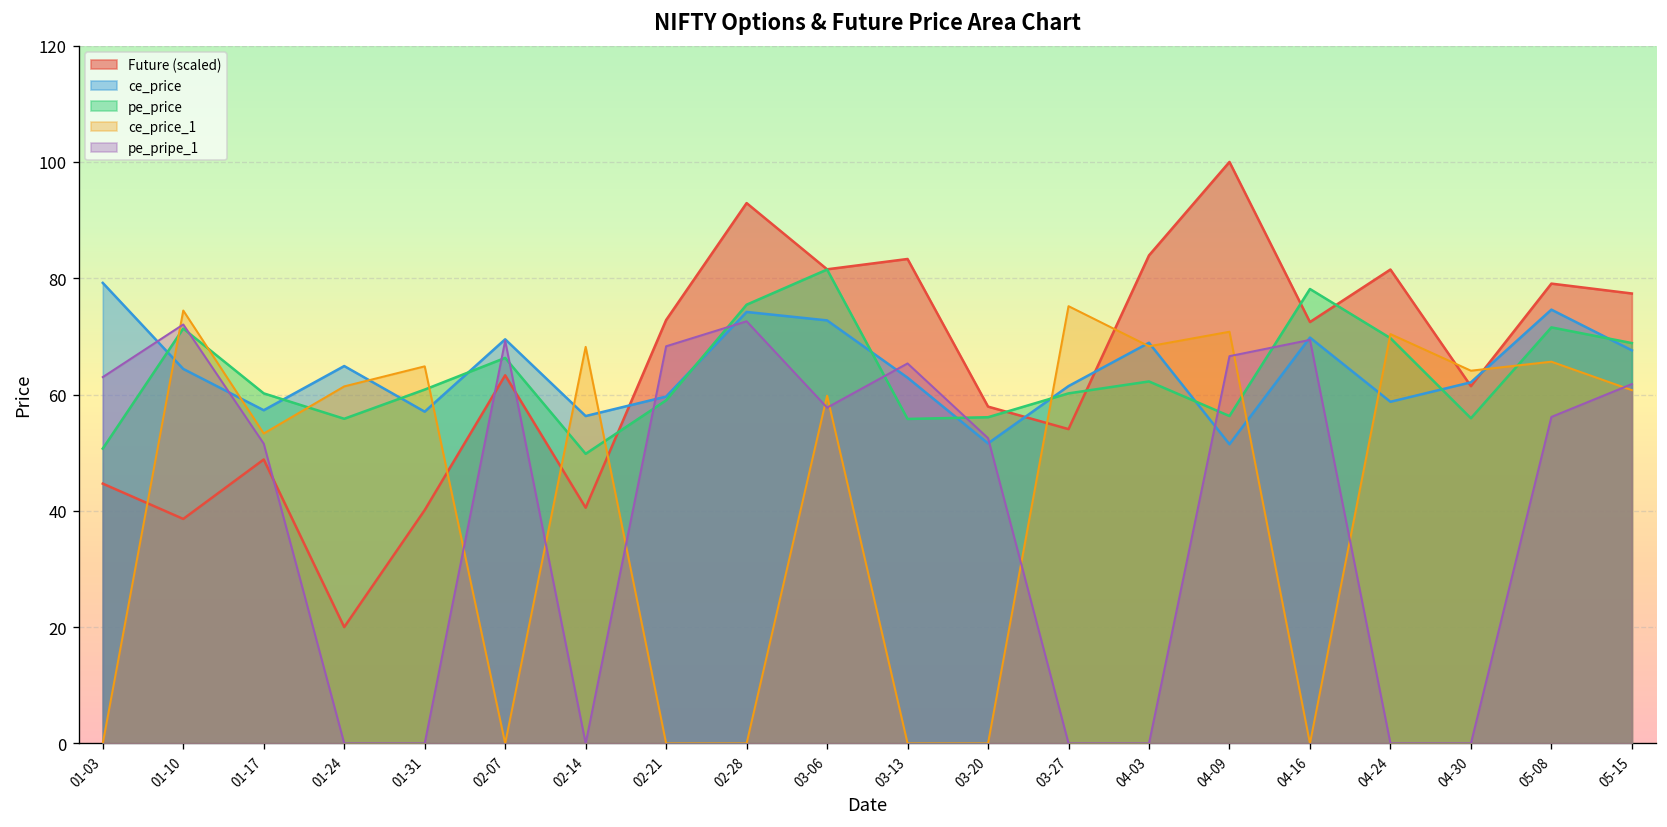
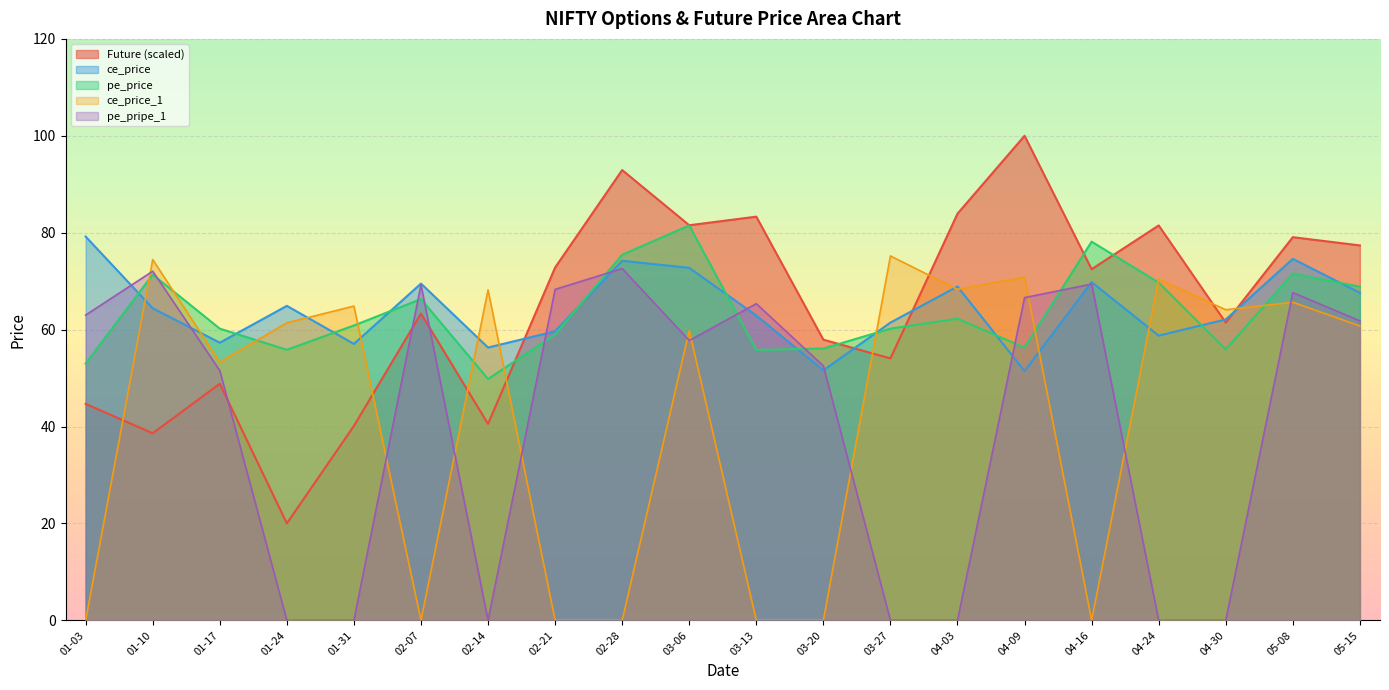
  {
    "Future (scaled)": {
      "01-03": 45,
      "01-10": 39,
      "01-17": 49,
      "01-24": 20,
      "01-31": 40,
      "02-07": 63,
      "02-14": 41,
      "02-21": 73,
      "02-28": 93,
      "03-13": 83,
      "03-20": 58,
      "03-27": 54,
      "04-03": 84,
      "04-09": 100,
      "04-16": 72,
      "04-24": 81,
      "04-30": 61,
      "05-08": 79,
      "05-15": 77
    },
    "ce_price": {
      "01-03": 79,
      "01-10": 64,
      "01-17": 57,
      "01-24": 65,
      "01-31": 57,
      "02-14": 56,
      "02-21": 60,
      "02-28": 74,
      "03-06": 73,
      "03-13": 63,
      "03-20": 52,
      "03-27": 61,
      "04-03": 69,
      "04-09": 51,
      "04-24": 59,
      "04-30": 62,
      "05-08": 75,
      "05-15": 68
    },
    "pe_price": {
-     "01-03": 51,
+     "01-03": 53,
      "01-10": 71,
      "01-17": 60,
      "01-24": 56,
      "01-31": 61,
      "02-07": 66,
      "02-14": 50,
      "02-21": 59,
      "02-28": 75,
      "03-13": 56,
      "03-20": 56,
      "03-27": 60,
      "04-03": 62,
      "04-09": 56,
      "04-16": 78,
      "04-24": 70,
      "04-30": 56,
      "05-08": 72,
      "05-15": 69
    },
    "ce_price_1": {
      "01-03": 0,
      "01-10": 74,
      "01-17": 53,
      "01-24": 61,
      "01-31": 65,
      "02-07": 0,
      "02-14": 68,
      "02-21": 0,
      "02-28": 0,
      "03-06": 60,
      "03-13": 0,
      "03-20": 0,
      "03-27": 75,
      "04-03": 68,
      "04-09": 71,
      "04-16": 0,
      "04-24": 70,
      "04-30": 64,
      "05-08": 66,
      "05-15": 61
    },
    "pe_pripe_1": {
      "01-03": 63,
      "01-10": 72,
      "01-17": 52,
      "01-24": 0,
      "01-31": 0,
      "02-14": 0,
      "02-21": 68,
      "02-28": 73,
      "03-06": 58,
      "03-13": 65,
      "03-20": 53,
      "03-27": 0,
      "04-03": 0,
      "04-09": 67,
      "04-24": 0,
      "04-30": 0,
-     "05-08": 56,
+     "05-08": 68,
      "05-15": 62
    }
  }
